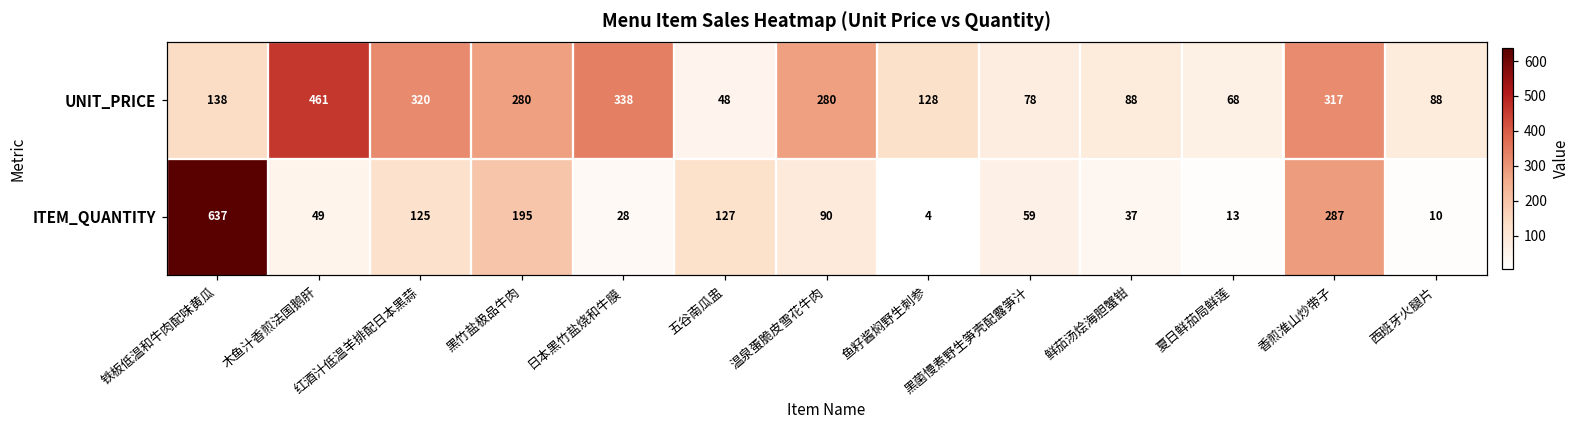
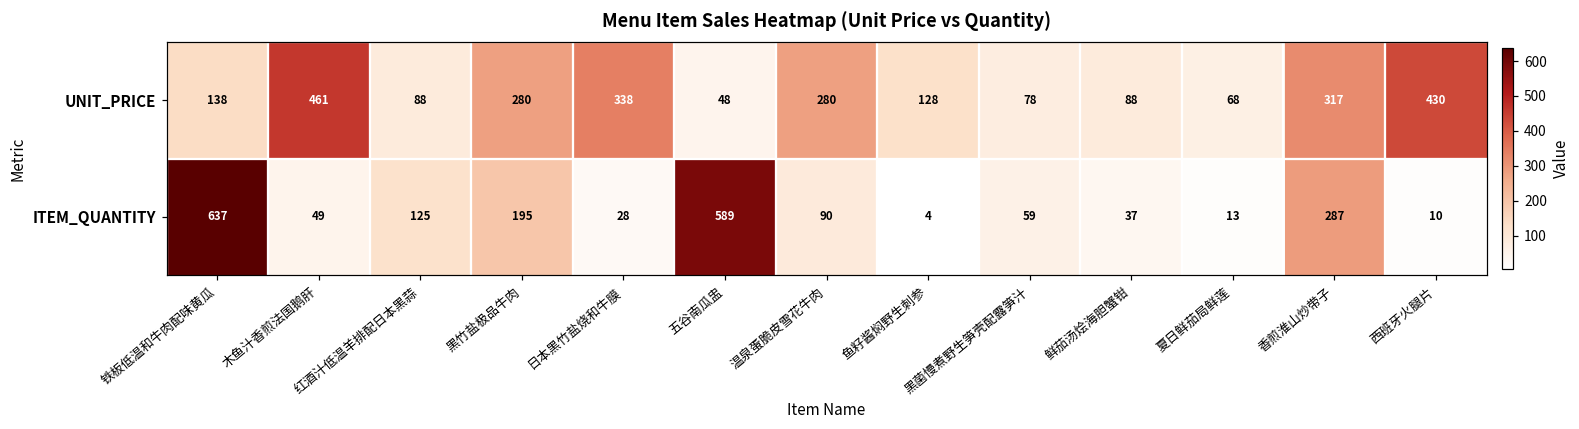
  {
    "UNIT_PRICE": {
      "铁板低温和牛肉配味黄瓜": 138,
      "木鱼汁香煎法国鹅肝": 461,
-     "红酒汁低温羊排配日本黑蒜": 320,
+     "红酒汁低温羊排配日本黑蒜": 88,
      "黑竹盐极品牛肉": 280,
      "日本黑竹盐烧和牛膜": 338,
      "五谷南瓜盅": 48,
      "温泉蛋脆皮雪花牛肉": 280,
      "鱼籽酱焖野生刺参": 128,
      "黑菌慢煮野生笋壳配露笋汁": 78,
      "鲜茄汤烩海胆蟹钳": 88,
      "夏日鲜茄局鲜莲": 68,
      "香煎淮山炒带子": 317,
-     "西班牙火腿片": 88
+     "西班牙火腿片": 430
    },
    "ITEM_QUANTITY": {
      "铁板低温和牛肉配味黄瓜": 637,
      "木鱼汁香煎法国鹅肝": 49,
      "红酒汁低温羊排配日本黑蒜": 125,
      "黑竹盐极品牛肉": 195,
      "日本黑竹盐烧和牛膜": 28,
-     "五谷南瓜盅": 127,
+     "五谷南瓜盅": 589,
      "温泉蛋脆皮雪花牛肉": 90,
      "鱼籽酱焖野生刺参": 4,
      "黑菌慢煮野生笋壳配露笋汁": 59,
      "鲜茄汤烩海胆蟹钳": 37,
      "夏日鲜茄局鲜莲": 13,
      "香煎淮山炒带子": 287,
      "西班牙火腿片": 10
    }
  }
